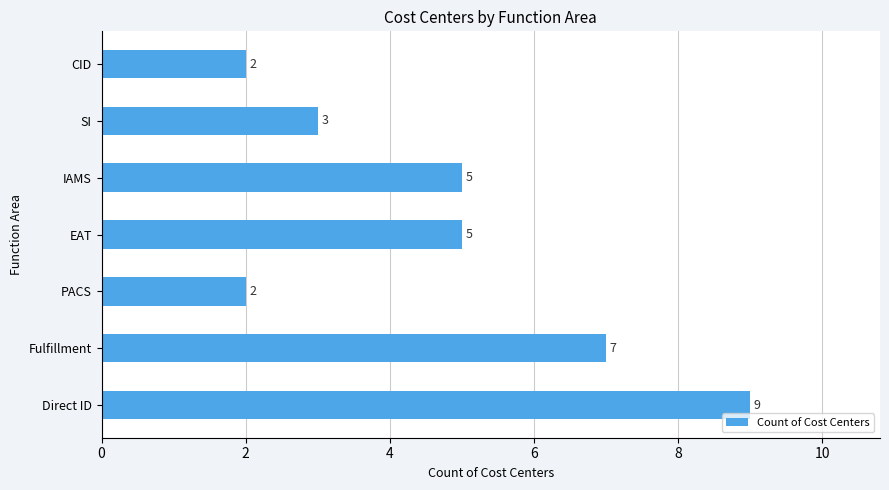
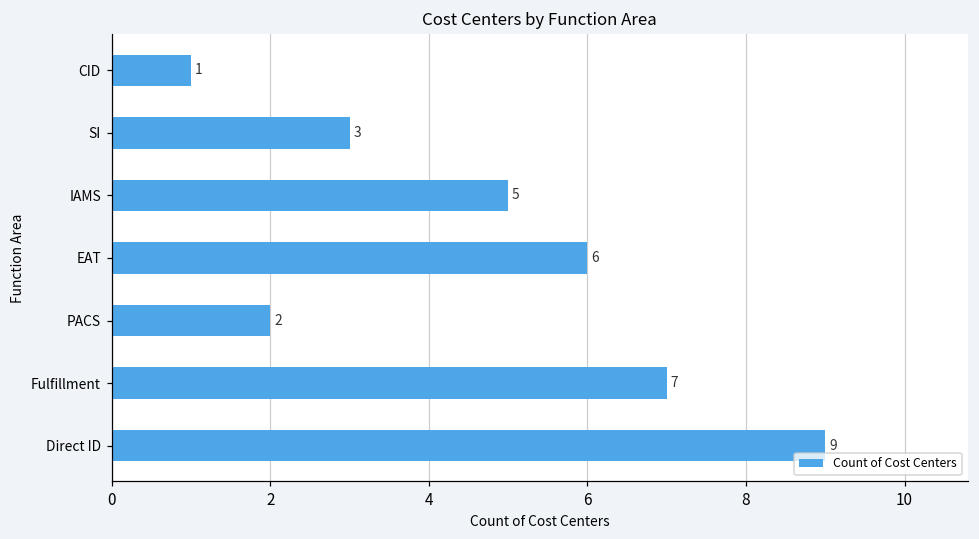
  {
-   "CID": 2,
+   "CID": 1,
    "SI": 3,
    "IAMS": 5,
-   "EAT": 5,
+   "EAT": 6,
    "PACS": 2,
    "Fulfillment": 7,
    "Direct ID": 9
  }
